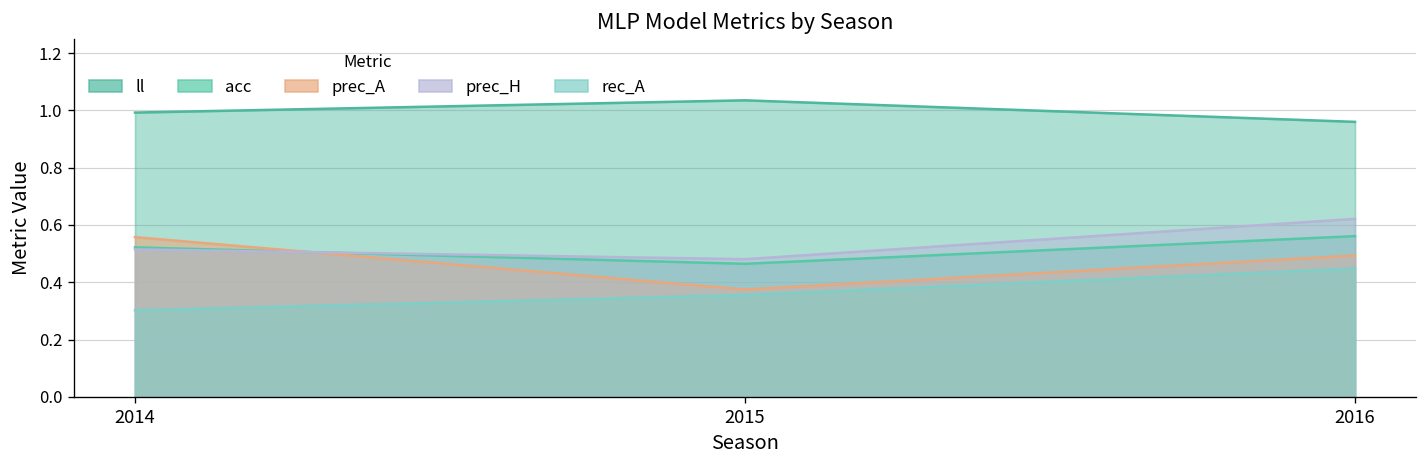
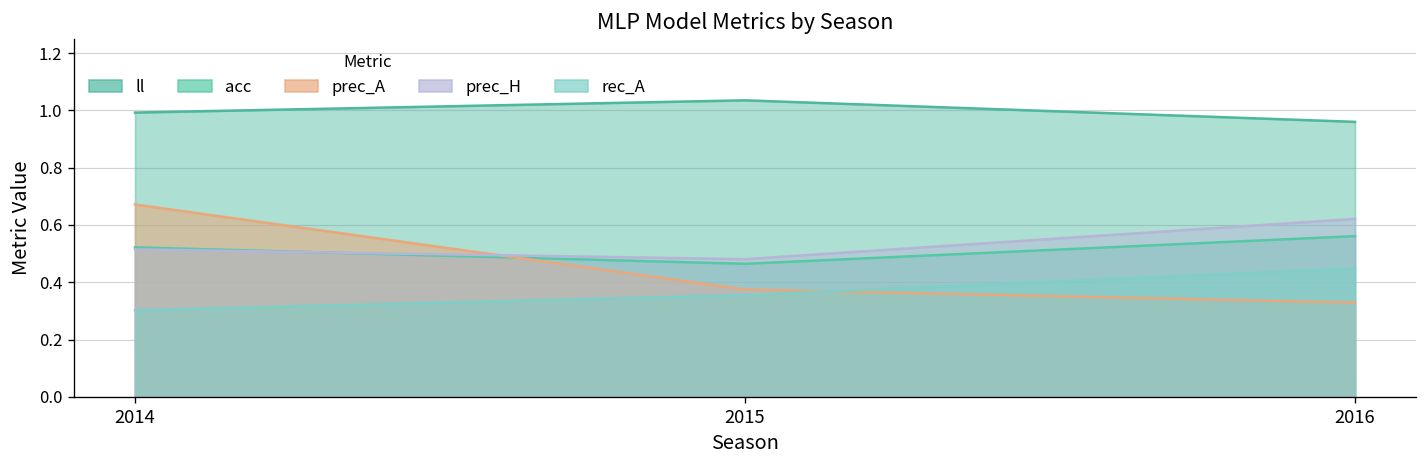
  {
    "prec_A": {
-     "2014": 0.56,
+     "2014": 0.67,
      "2015": 0.37,
-     "2016": 0.49
+     "2016": 0.33
    },
    "prec_H": {
      "2015": 0.48,
      "2016": 0.62
    }
  }
